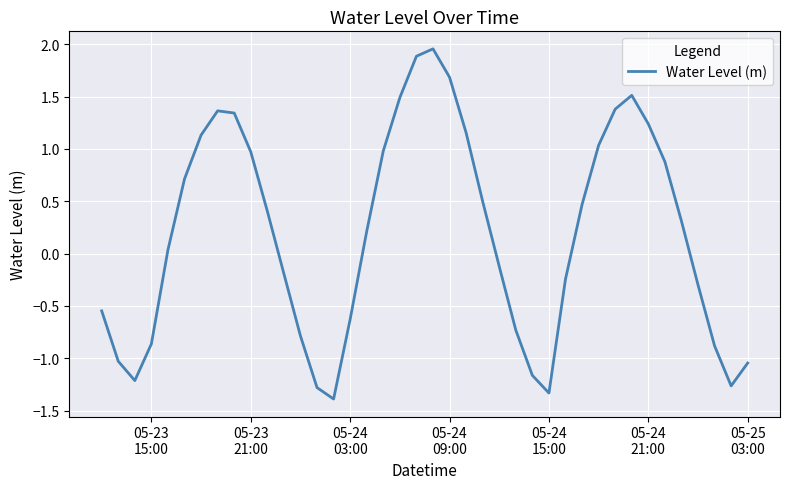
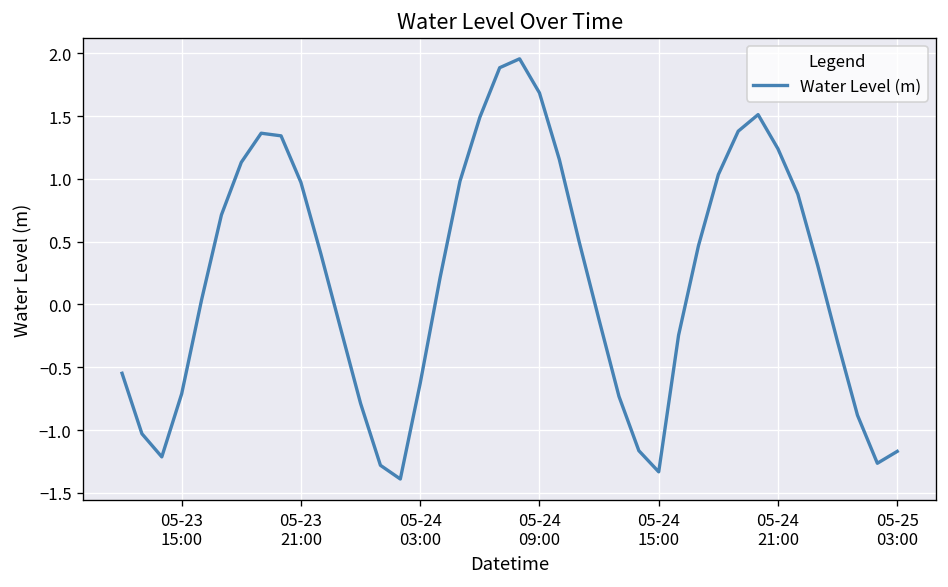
  {
-   "05-23 15:00": -0.86,
+   "05-23 15:00": -0.71,
    "05-23 21:00": 0.97,
    "05-24 03:00": -0.63,
    "05-24 09:00": 1.68,
    "05-24 15:00": -1.33,
    "05-24 21:00": 1.24,
-   "05-25 03:00": -1.05
+   "05-25 03:00": -1.17
  }
